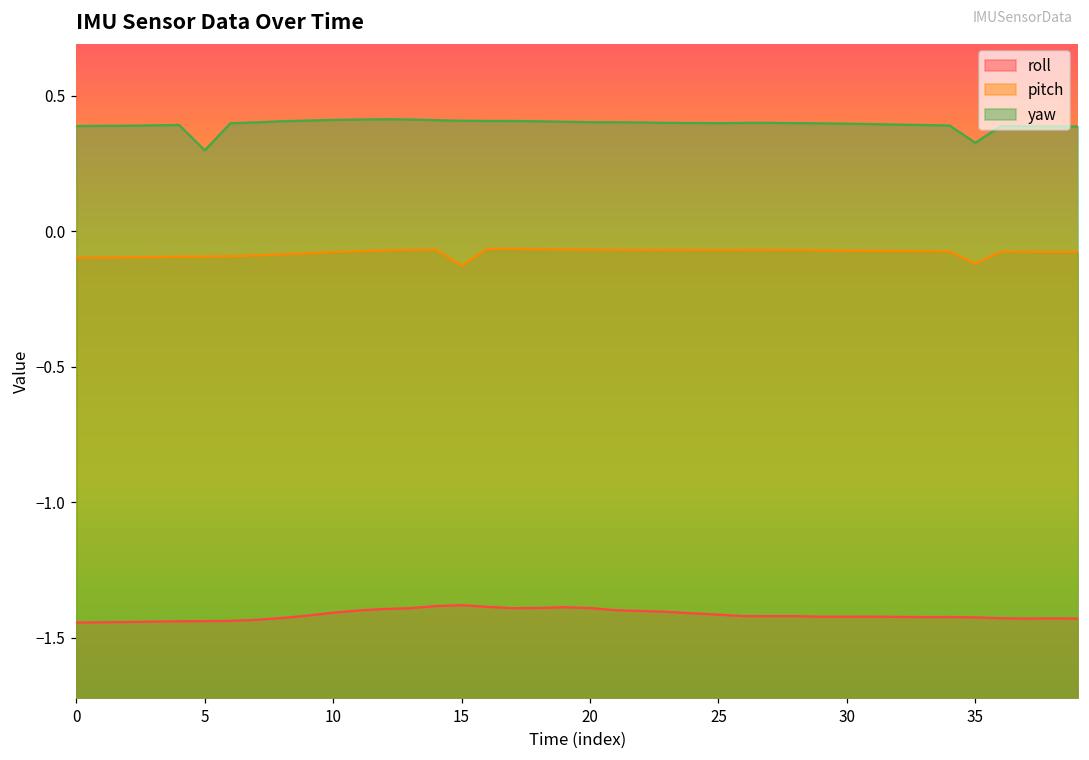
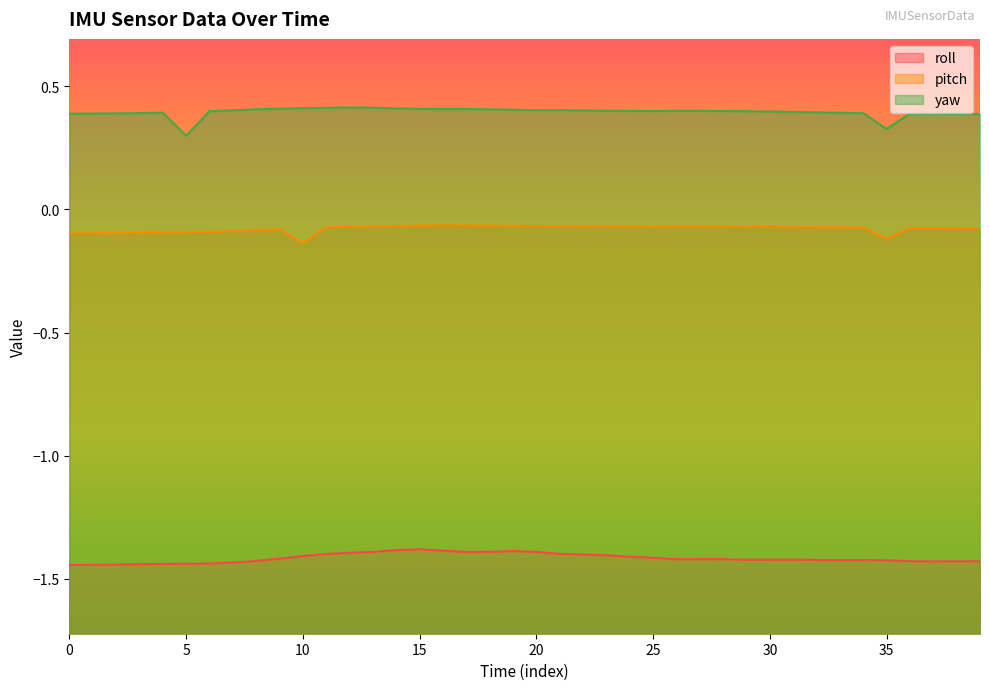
  {
    "roll": {
      "0": -1.44,
      "5": -1.44,
      "10": -1.41,
      "15": -1.38,
      "20": -1.39,
      "25": -1.41,
      "30": -1.42,
      "35": -1.42
    },
    "pitch": {
      "0": -0.10,
      "5": -0.09,
-     "10": -0.08,
-     "15": -0.13,
+     "10": -0.14,
+     "15": -0.07,
      "20": -0.07,
      "25": -0.07,
      "30": -0.07,
      "35": -0.12
    },
    "yaw": {
      "0": 0.39,
      "5": 0.30,
      "10": 0.41,
      "15": 0.41,
      "20": 0.40,
      "25": 0.40,
      "30": 0.40,
      "35": 0.33
    }
  }
